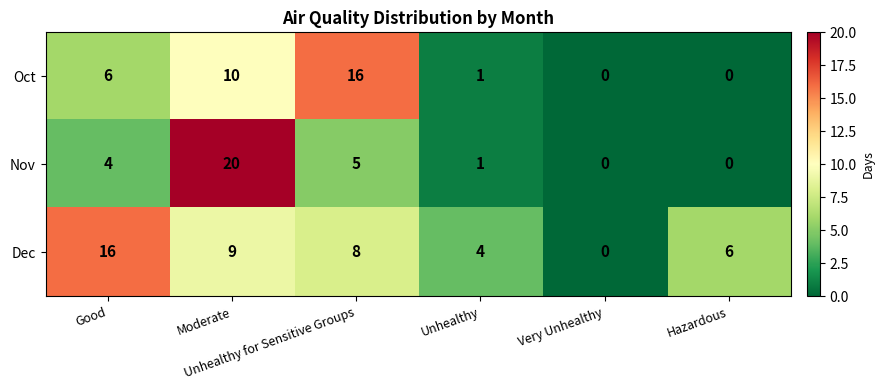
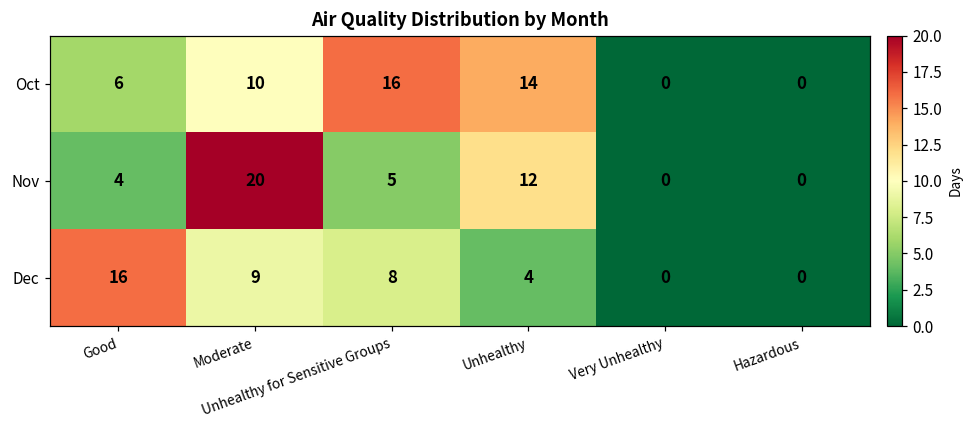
  {
    "Oct": {
      "Good": 6,
      "Moderate": 10,
      "Unhealthy for Sensitive Groups": 16,
-     "Unhealthy": 1,
+     "Unhealthy": 14,
      "Very Unhealthy": 0,
      "Hazardous": 0
    },
    "Nov": {
      "Good": 4,
      "Moderate": 20,
      "Unhealthy for Sensitive Groups": 5,
-     "Unhealthy": 1,
+     "Unhealthy": 12,
      "Very Unhealthy": 0,
      "Hazardous": 0
    },
    "Dec": {
      "Good": 16,
      "Moderate": 9,
      "Unhealthy for Sensitive Groups": 8,
      "Unhealthy": 4,
      "Very Unhealthy": 0,
-     "Hazardous": 6
+     "Hazardous": 0
    }
  }
